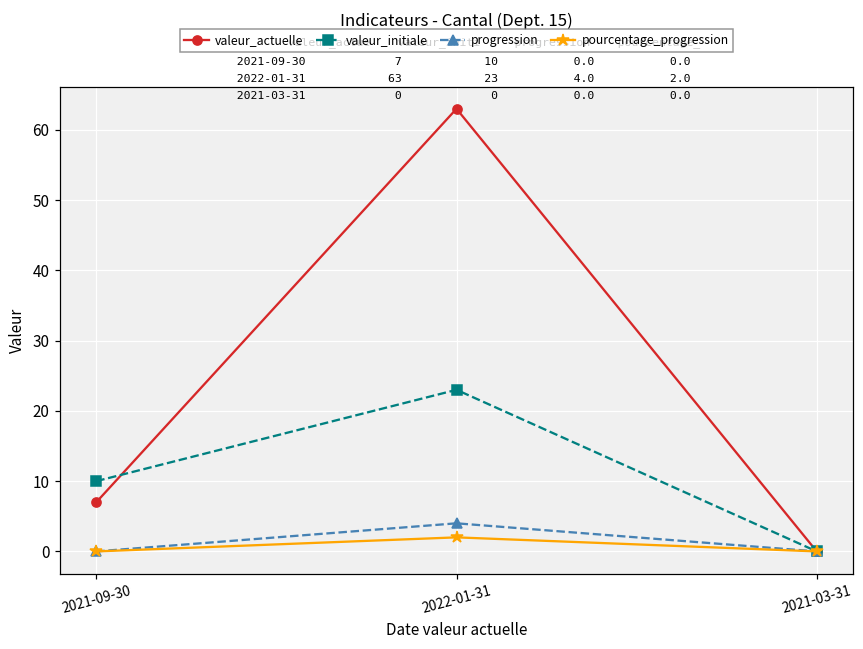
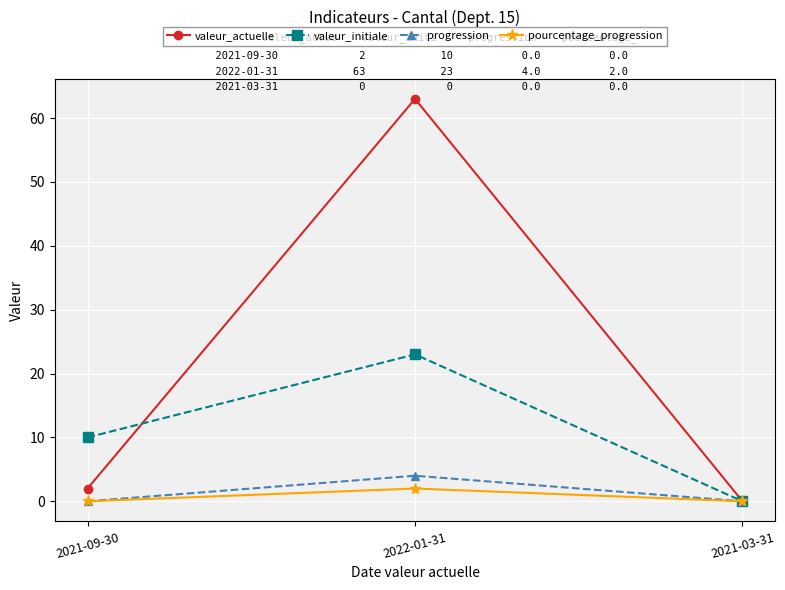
  {
    "valeur_actuelle": {
-     "2021-09-30": 7,
+     "2021-09-30": 2,
      "2022-01-31": 63
    },
    "valeur_initiale": {
      "2021-09-30": 10,
      "2022-01-31": 23
    },
    "progression": {
      "2022-01-31": 4
    },
    "pourcentage_progression": {
      "2022-01-31": 2
    }
  }
